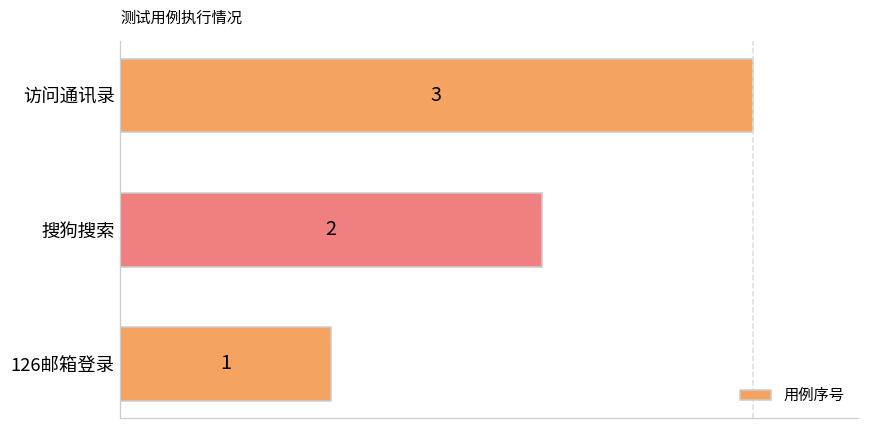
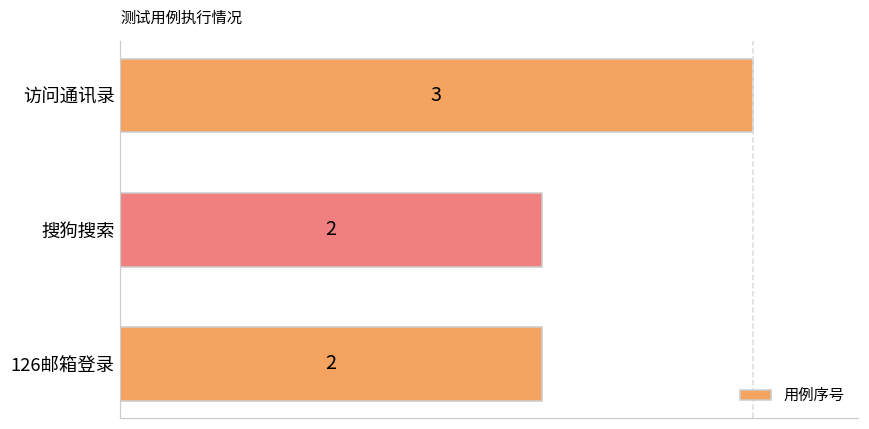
  {
    "访问通讯录": 3,
    "搜狗搜索": 2,
-   "126邮箱登录": 1
+   "126邮箱登录": 2
  }
